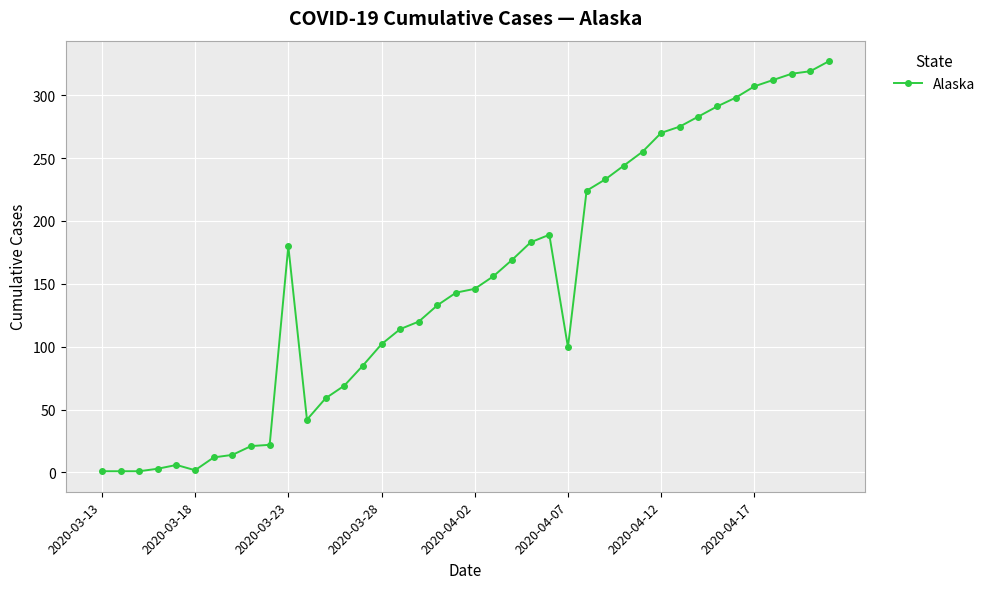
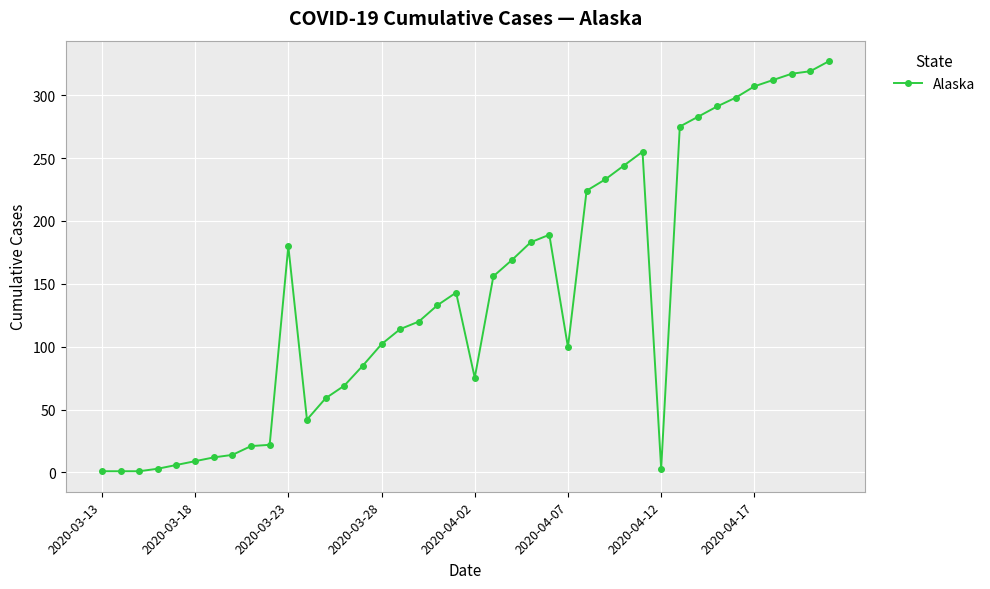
  {
    "2020-03-13": 1,
-   "2020-03-18": 2,
+   "2020-03-18": 9,
    "2020-03-23": 180,
    "2020-03-28": 102,
-   "2020-04-02": 146,
+   "2020-04-02": 75,
    "2020-04-07": 100,
-   "2020-04-12": 270,
+   "2020-04-12": 3,
    "2020-04-17": 307
  }
